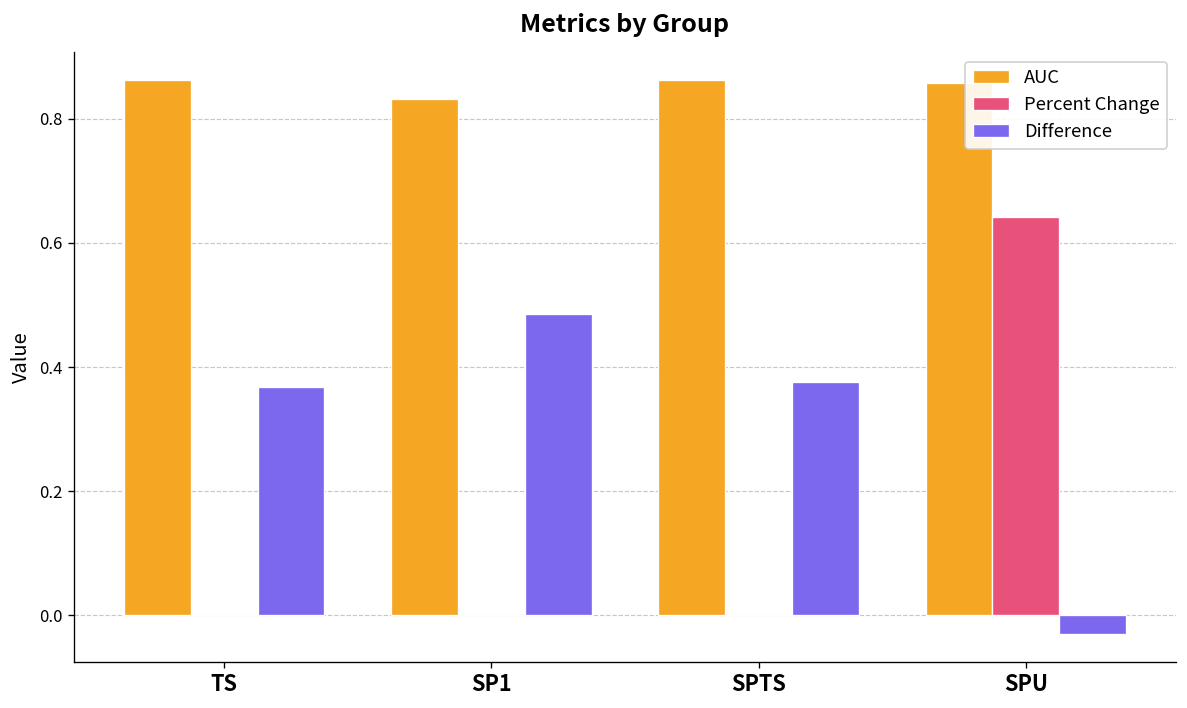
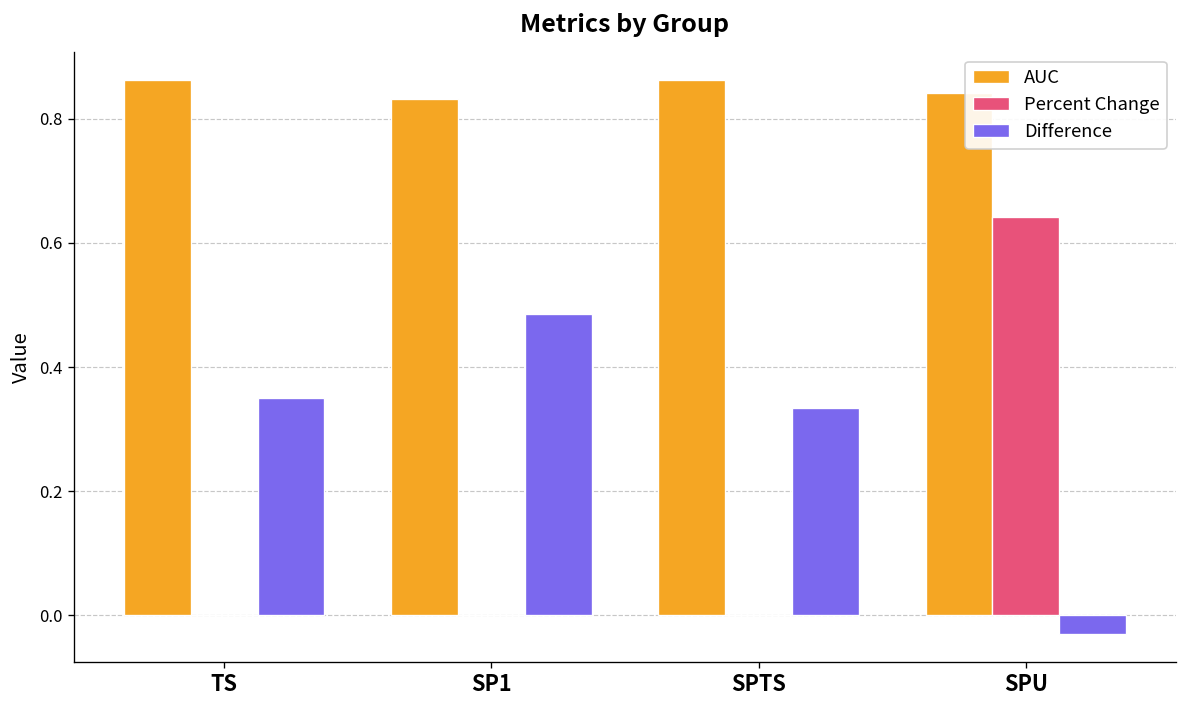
  {
    "AUC": {
      "TS": 0.86,
      "SP1": 0.83,
      "SPTS": 0.86,
-     "SPU": 0.86
+     "SPU": 0.84
    },
    "Percent Change": {
      "TS": 0.00,
      "SP1": 0.00,
      "SPTS": 0.00,
      "SPU": 0.64
    },
    "Difference": {
-     "TS": 0.37,
+     "TS": 0.35,
      "SP1": 0.49,
-     "SPTS": 0.38,
+     "SPTS": 0.33,
      "SPU": -0.03
    }
  }
